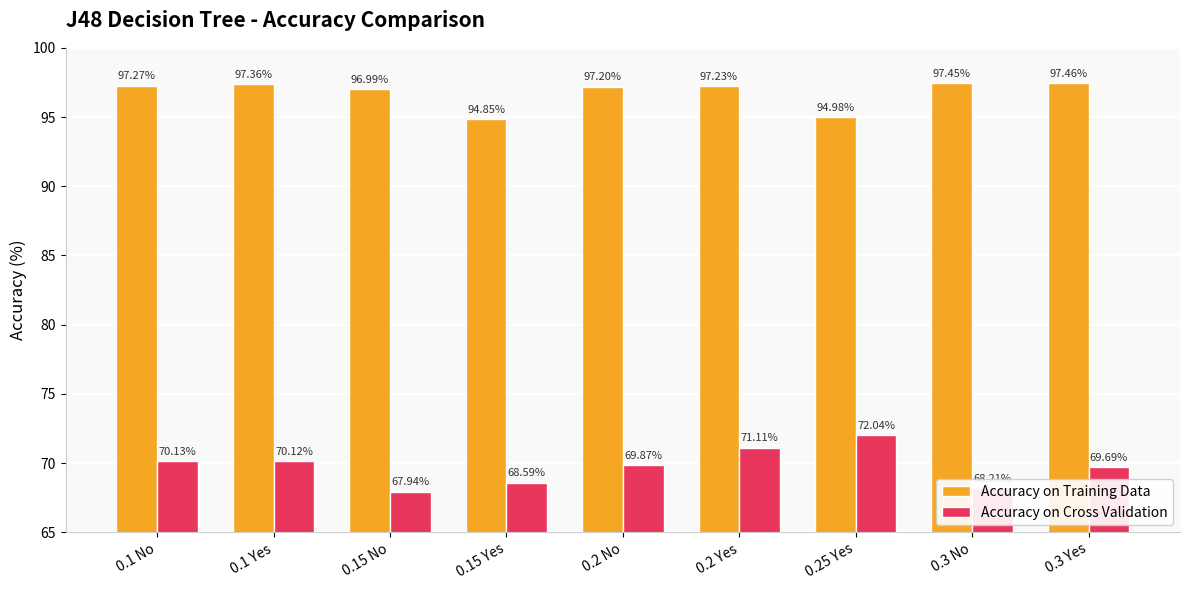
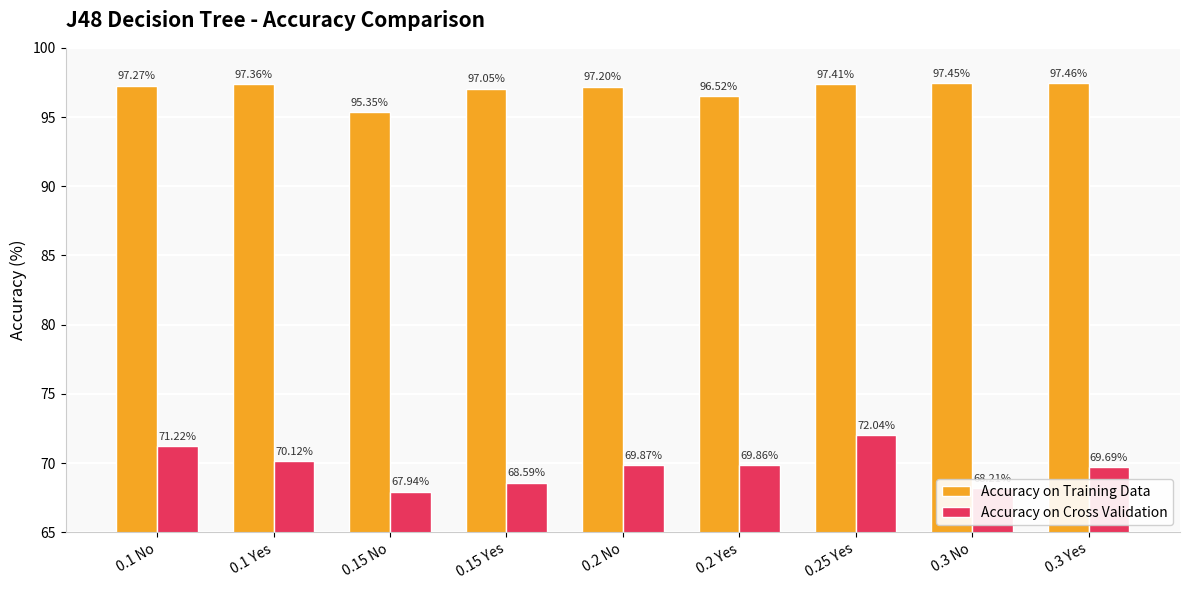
  {
    "Accuracy on Training Data": {
      "0.1 No": "97.27%",
      "0.1 Yes": "97.36%",
-     "0.15 No": "96.99%",
-     "0.15 Yes": "94.85%",
+     "0.15 No": "95.35%",
+     "0.15 Yes": "97.05%",
      "0.2 No": "97.20%",
-     "0.2 Yes": "97.23%",
-     "0.25 Yes": "94.98%",
+     "0.2 Yes": "96.52%",
+     "0.25 Yes": "97.41%",
      "0.3 No": "97.45%",
      "0.3 Yes": "97.46%"
    },
    "Accuracy on Cross Validation": {
-     "0.1 No": "70.13%",
+     "0.1 No": "71.22%",
      "0.1 Yes": "70.12%",
      "0.15 No": "67.94%",
      "0.15 Yes": "68.59%",
      "0.2 No": "69.87%",
-     "0.2 Yes": "71.11%",
+     "0.2 Yes": "69.86%",
      "0.25 Yes": "72.04%",
      "0.3 Yes": "69.69%"
    }
  }
